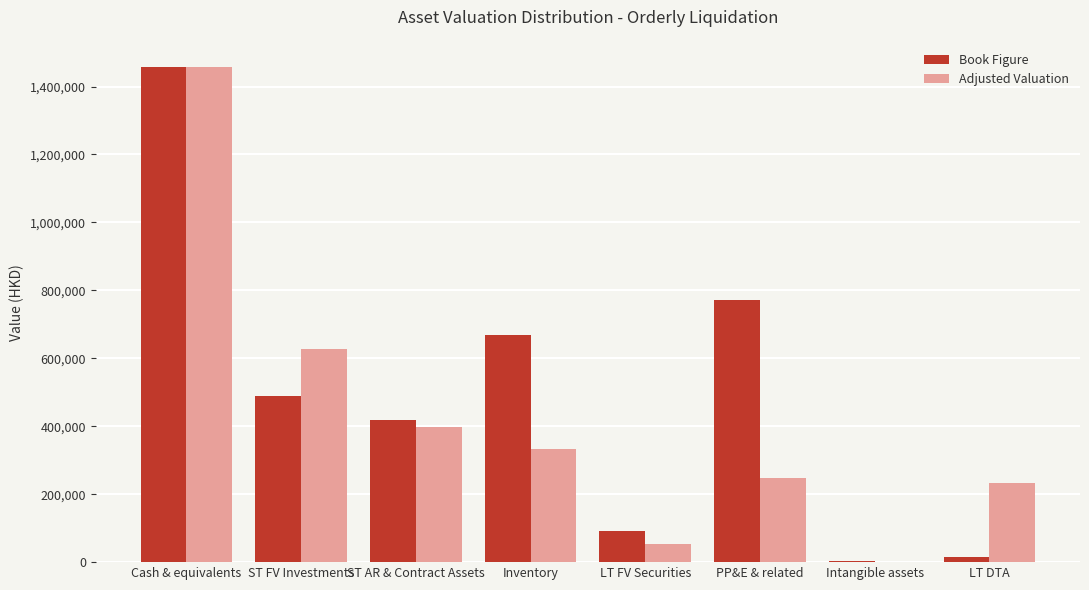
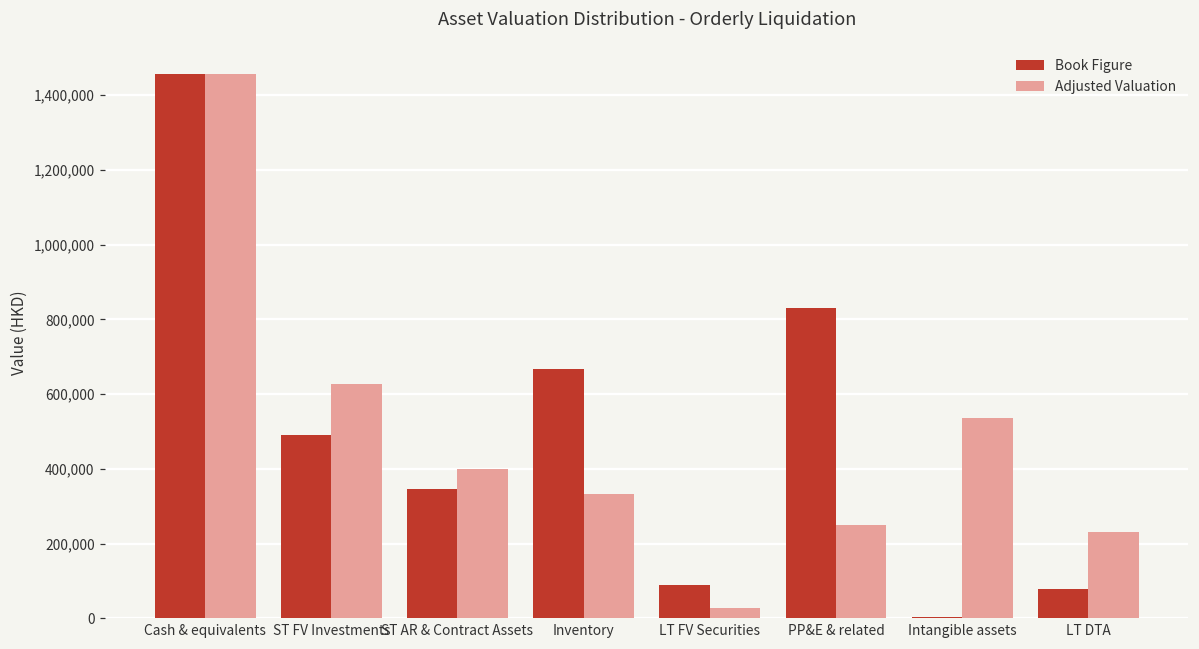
  {
    "Book Figure": {
      "Cash & equivalents": "1,460,000",
      "ST FV Investments": "490,000",
-     "ST AR & Contract Assets": "420,000",
+     "ST AR & Contract Assets": "350,000",
      "Inventory": "670,000",
      "LT FV Securities": "90,000",
-     "PP&E & related": "770,000",
-     "LT DTA": "10,000"
+     "PP&E & related": "830,000",
+     "LT DTA": "80,000"
    },
    "Adjusted Valuation": {
      "Cash & equivalents": "1,460,000",
      "ST FV Investments": "630,000",
      "ST AR & Contract Assets": "400,000",
      "Inventory": "330,000",
-     "LT FV Securities": "50,000",
+     "LT FV Securities": "30,000",
      "PP&E & related": "250,000",
-     "Intangible assets": "0",
+     "Intangible assets": "540,000",
      "LT DTA": "230,000"
    }
  }
